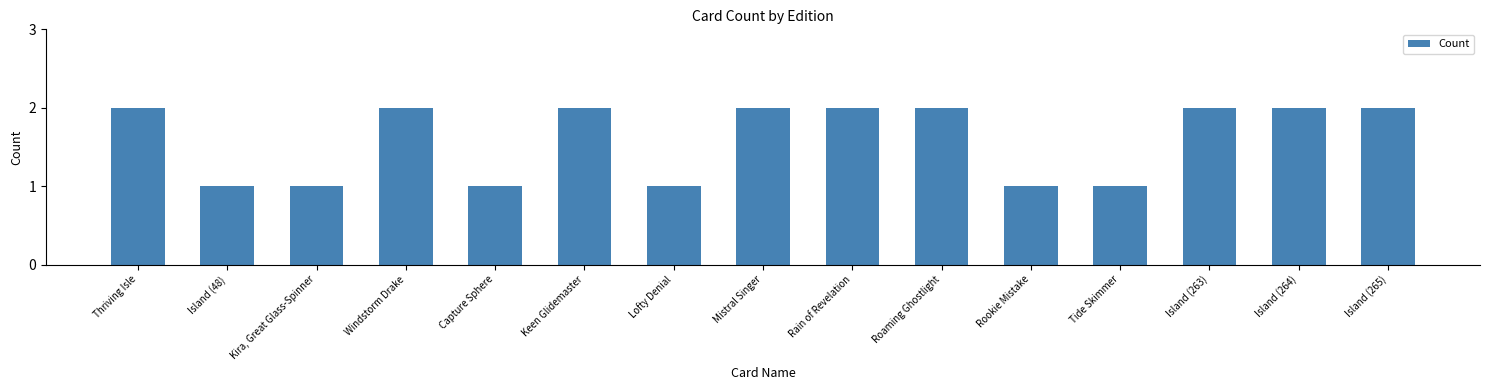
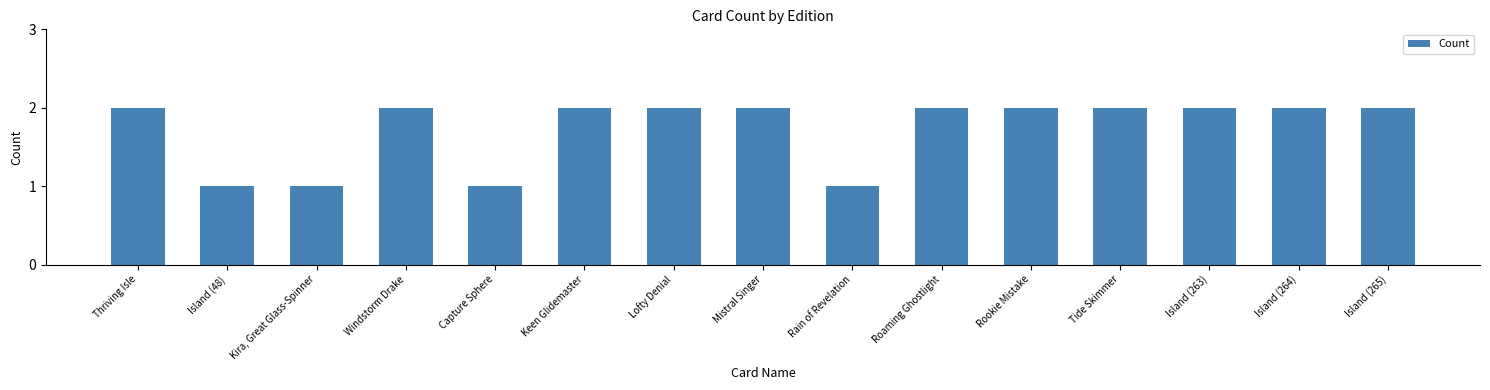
  {
    "Thriving Isle": 2,
    "Island (48)": 1,
    "Kira, Great Glass-Spinner": 1,
    "Windstorm Drake": 2,
    "Capture Sphere": 1,
    "Keen Glidemaster": 2,
-   "Lofty Denial": 1,
+   "Lofty Denial": 2,
    "Mistral Singer": 2,
-   "Rain of Revelation": 2,
+   "Rain of Revelation": 1,
    "Roaming Ghostlight": 2,
-   "Rookie Mistake": 1,
-   "Tide Skimmer": 1,
+   "Rookie Mistake": 2,
+   "Tide Skimmer": 2,
    "Island (263)": 2,
    "Island (264)": 2,
    "Island (265)": 2
  }
